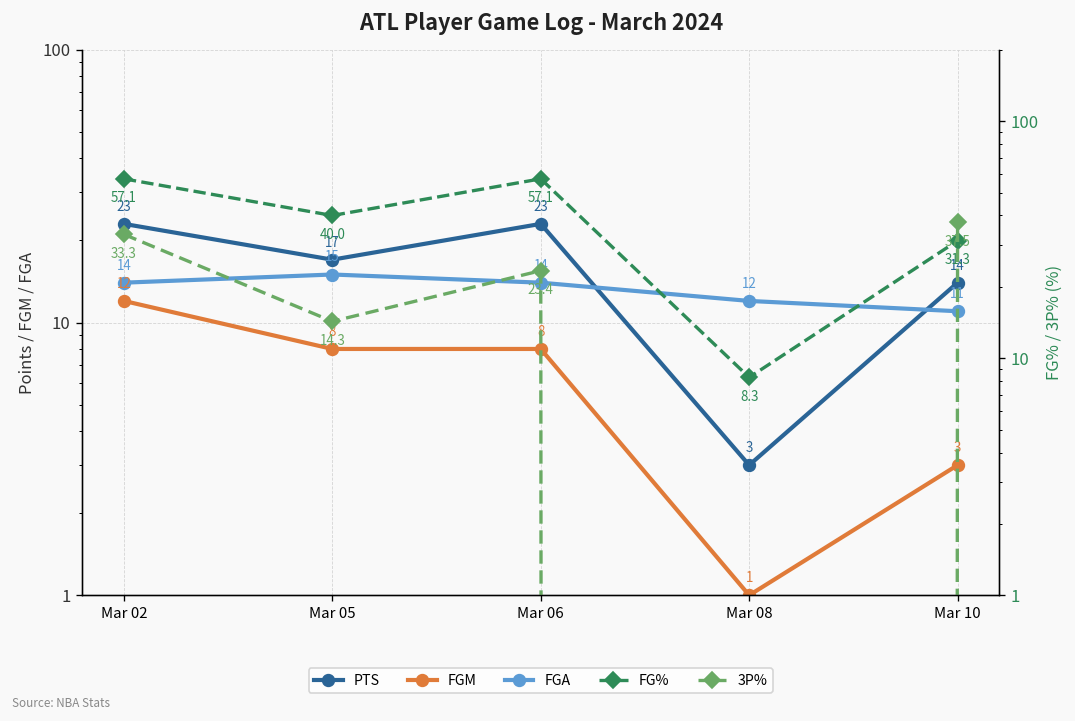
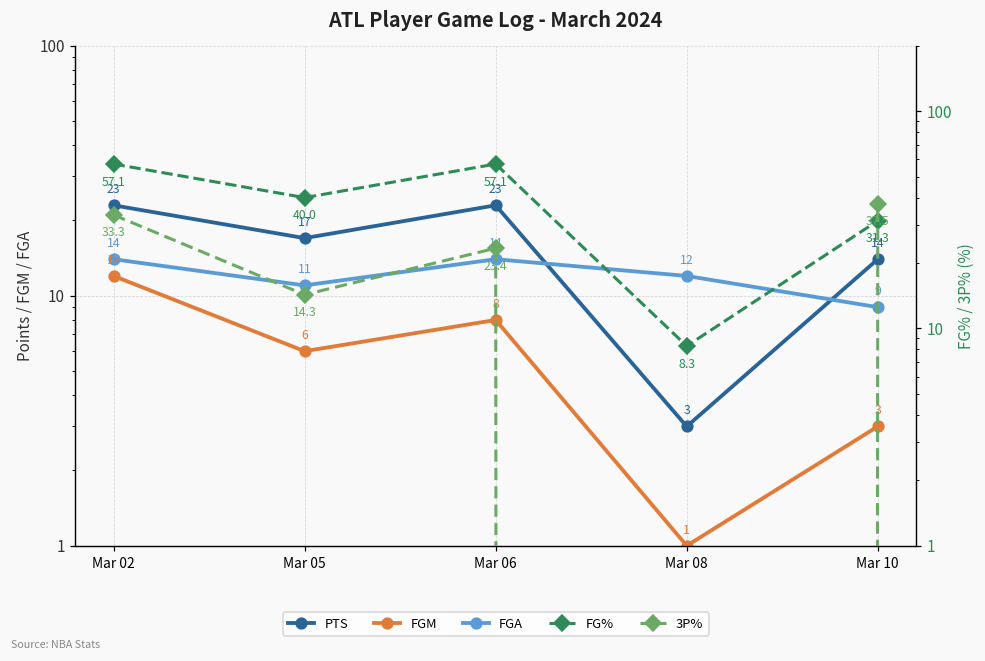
  {
    "PTS": {
      "Mar 08": 3
    },
    "FGM": {
-     "Mar 05": 8,
+     "Mar 05": 6,
      "Mar 06": 8,
      "Mar 08": 1,
      "Mar 10": 3
    },
    "FGA": {
      "Mar 02": 14,
-     "Mar 05": 15,
+     "Mar 05": 11,
      "Mar 08": 12,
-     "Mar 10": 11
+     "Mar 10": 9
    },
    "FG%": {
      "Mar 08": 8.3
    },
    "3P%": {
      "Mar 02": 33.3,
      "Mar 05": 14.3
    }
  }
